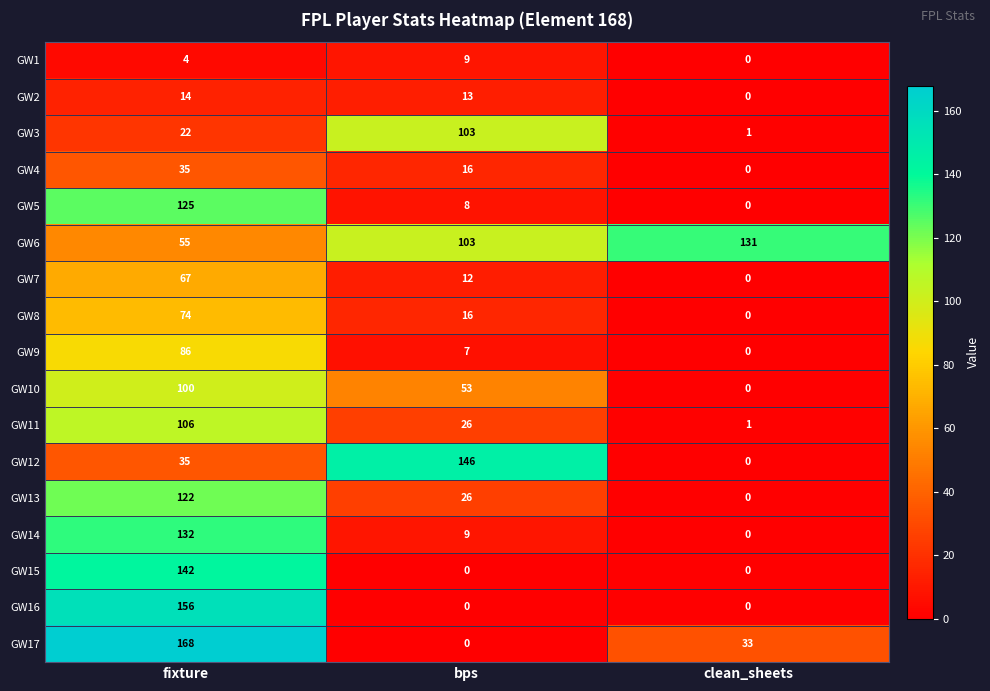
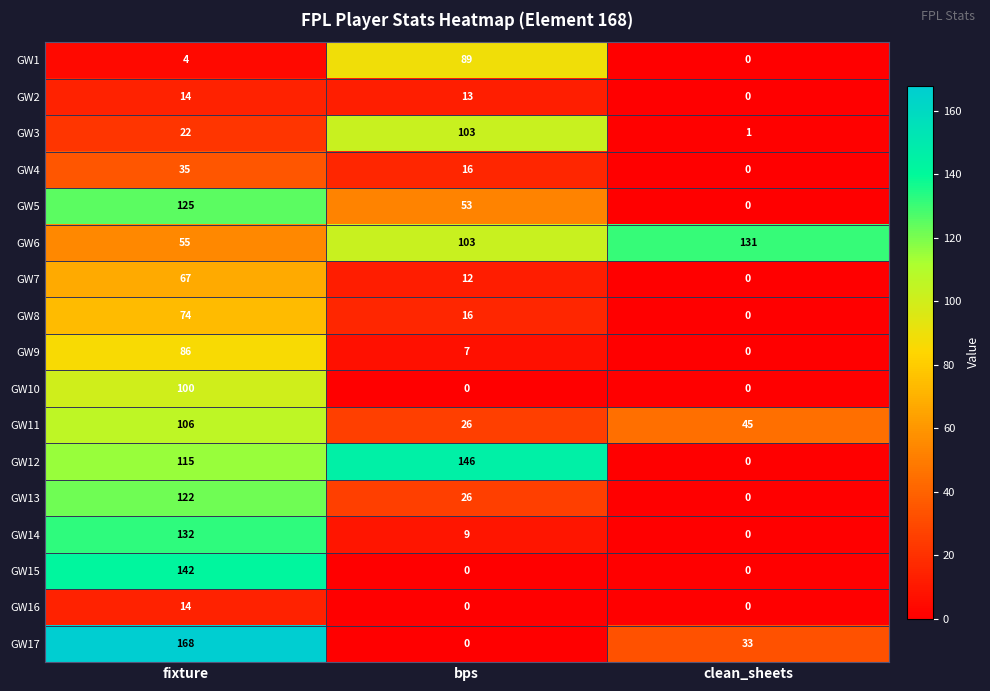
  {
    "GW1": {
      "fixture": 4,
-     "bps": 9,
+     "bps": 89,
      "clean_sheets": 0
    },
    "GW2": {
      "fixture": 14,
      "bps": 13,
      "clean_sheets": 0
    },
    "GW3": {
      "fixture": 22,
      "bps": 103,
      "clean_sheets": 1
    },
    "GW4": {
      "fixture": 35,
      "bps": 16,
      "clean_sheets": 0
    },
    "GW5": {
      "fixture": 125,
-     "bps": 8,
+     "bps": 53,
      "clean_sheets": 0
    },
    "GW6": {
      "fixture": 55,
      "bps": 103,
      "clean_sheets": 131
    },
    "GW7": {
      "fixture": 67,
      "bps": 12,
      "clean_sheets": 0
    },
    "GW8": {
      "fixture": 74,
      "bps": 16,
      "clean_sheets": 0
    },
    "GW9": {
      "fixture": 86,
      "bps": 7,
      "clean_sheets": 0
    },
    "GW10": {
      "fixture": 100,
-     "bps": 53,
+     "bps": 0,
      "clean_sheets": 0
    },
    "GW11": {
      "fixture": 106,
      "bps": 26,
-     "clean_sheets": 1
+     "clean_sheets": 45
    },
    "GW12": {
-     "fixture": 35,
+     "fixture": 115,
      "bps": 146,
      "clean_sheets": 0
    },
    "GW13": {
      "fixture": 122,
      "bps": 26,
      "clean_sheets": 0
    },
    "GW14": {
      "fixture": 132,
      "bps": 9,
      "clean_sheets": 0
    },
    "GW15": {
      "fixture": 142,
      "bps": 0,
      "clean_sheets": 0
    },
    "GW16": {
-     "fixture": 156,
+     "fixture": 14,
      "bps": 0,
      "clean_sheets": 0
    },
    "GW17": {
      "fixture": 168,
      "bps": 0,
      "clean_sheets": 33
    }
  }
